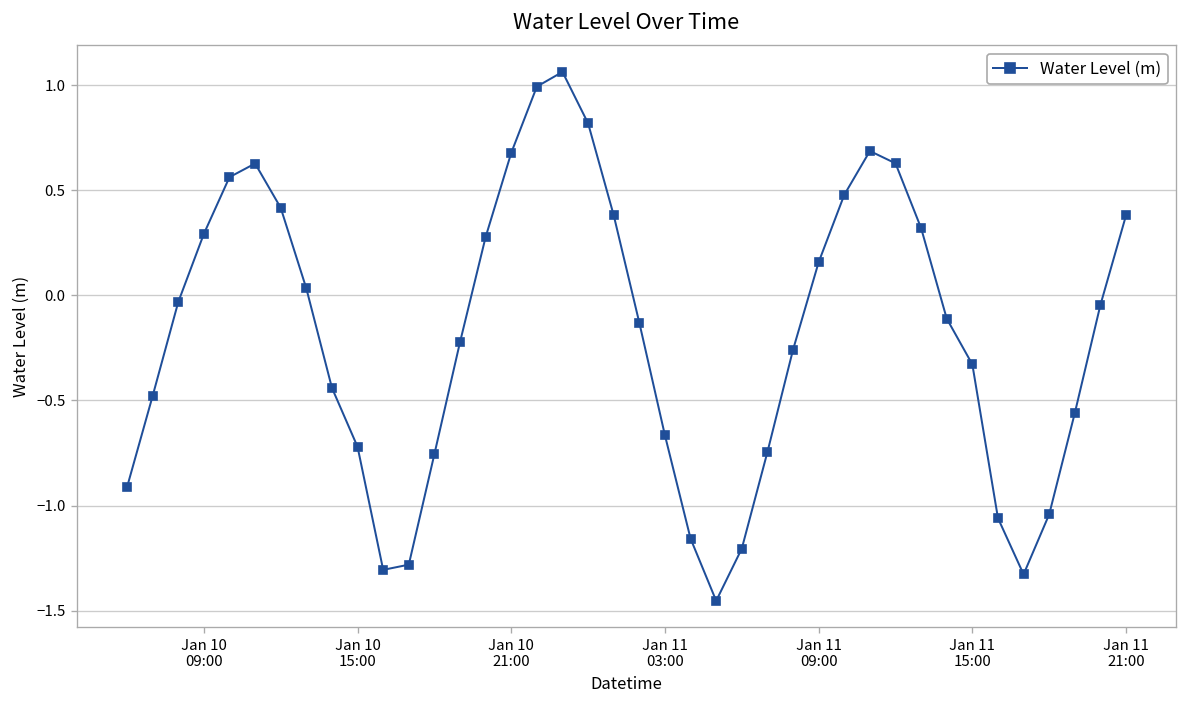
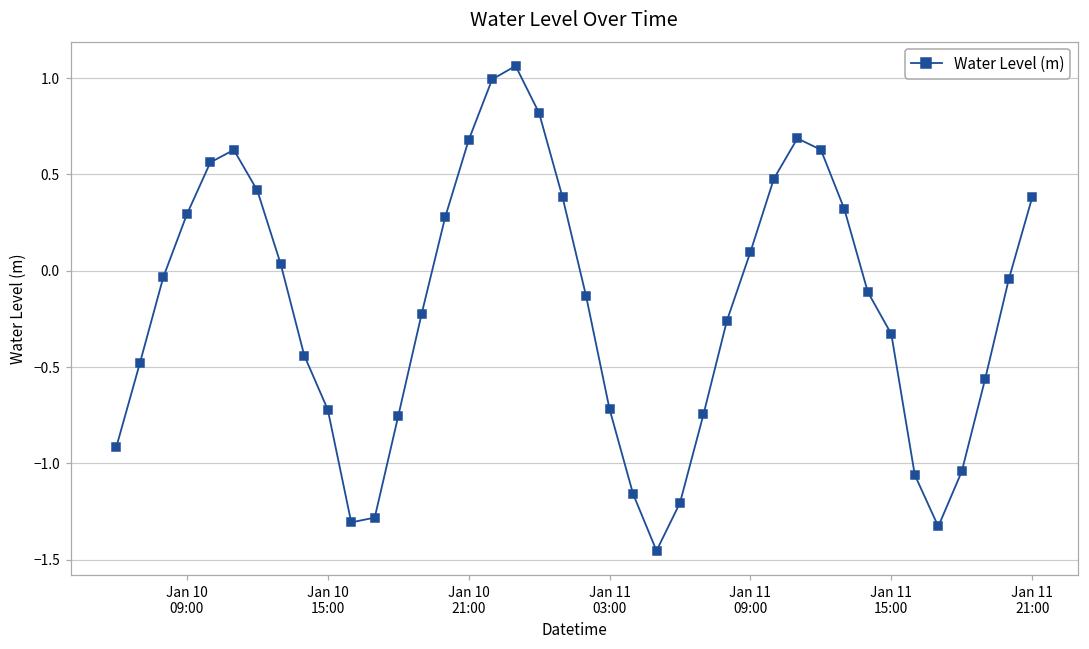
  {
    "Jan 10 09:00": 0.29,
    "Jan 10 15:00": -0.72,
    "Jan 10 21:00": 0.68,
-   "Jan 11 03:00": -0.67,
-   "Jan 11 09:00": 0.16,
+   "Jan 11 03:00": -0.72,
+   "Jan 11 09:00": 0.10,
    "Jan 11 15:00": -0.33,
    "Jan 11 21:00": 0.38
  }
